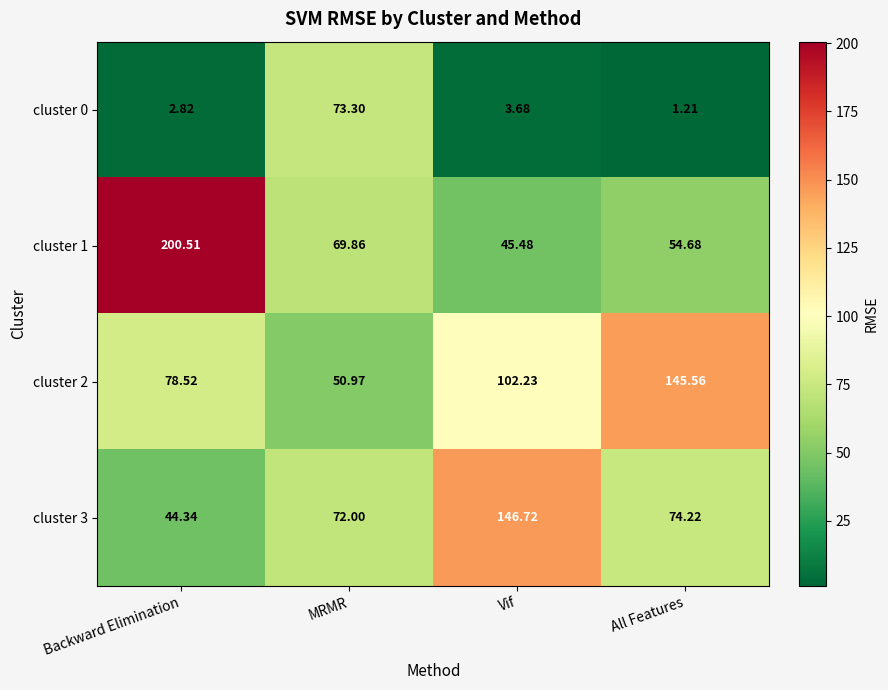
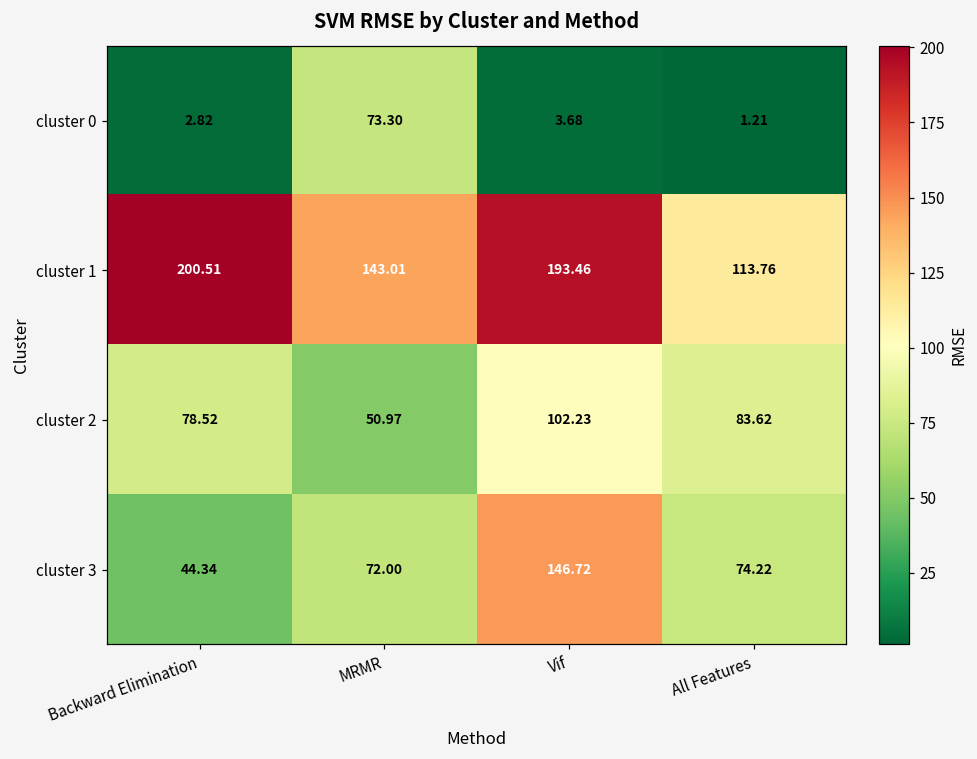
  {
    "cluster 0": {
      "Backward Elimination": 2.82,
      "MRMR": 73.30,
      "Vif": 3.68,
      "All Features": 1.21
    },
    "cluster 1": {
      "Backward Elimination": 200.51,
-     "MRMR": 69.86,
-     "Vif": 45.48,
-     "All Features": 54.68
+     "MRMR": 143.01,
+     "Vif": 193.46,
+     "All Features": 113.76
    },
    "cluster 2": {
      "Backward Elimination": 78.52,
      "MRMR": 50.97,
      "Vif": 102.23,
-     "All Features": 145.56
+     "All Features": 83.62
    },
    "cluster 3": {
      "Backward Elimination": 44.34,
      "MRMR": 72.00,
      "Vif": 146.72,
      "All Features": 74.22
    }
  }
